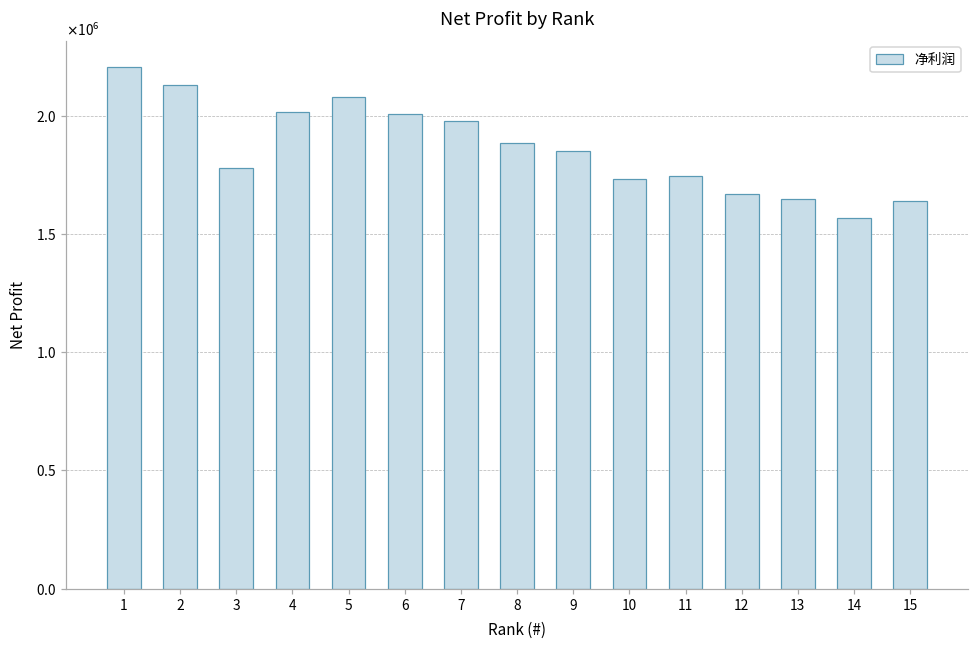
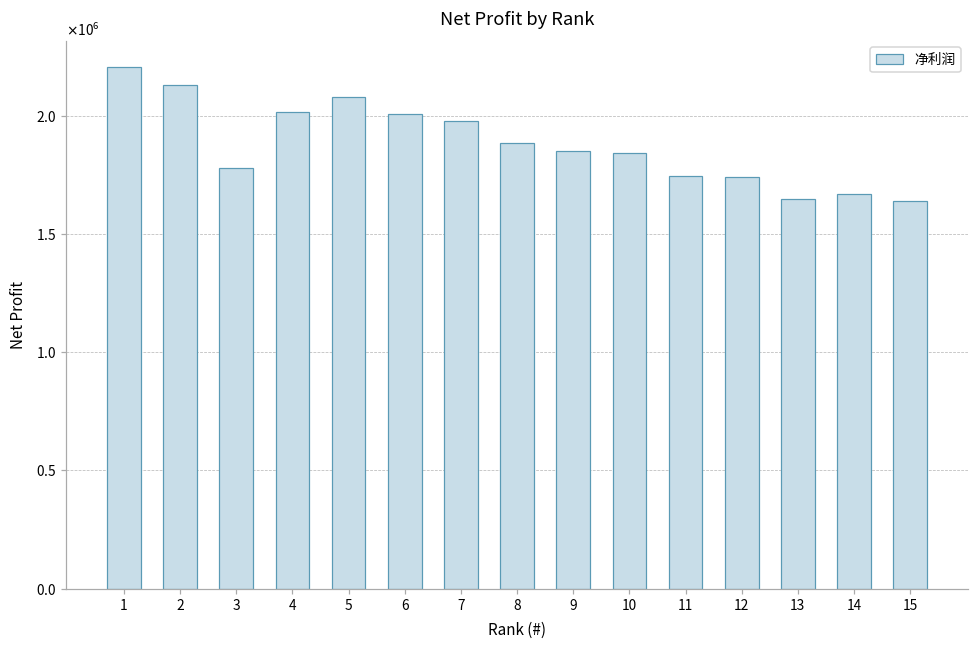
  {
    "1": 2210000,
    "2": 2130000,
    "3": 1780000,
    "4": 2020000,
    "5": 2080000,
    "6": 2010000,
    "7": 1980000,
    "8": 1880000,
    "9": 1850000,
-   "10": 1730000,
+   "10": 1840000,
    "11": 1750000,
-   "12": 1670000,
+   "12": 1740000,
    "13": 1650000,
-   "14": 1570000,
+   "14": 1670000,
    "15": 1640000
  }
